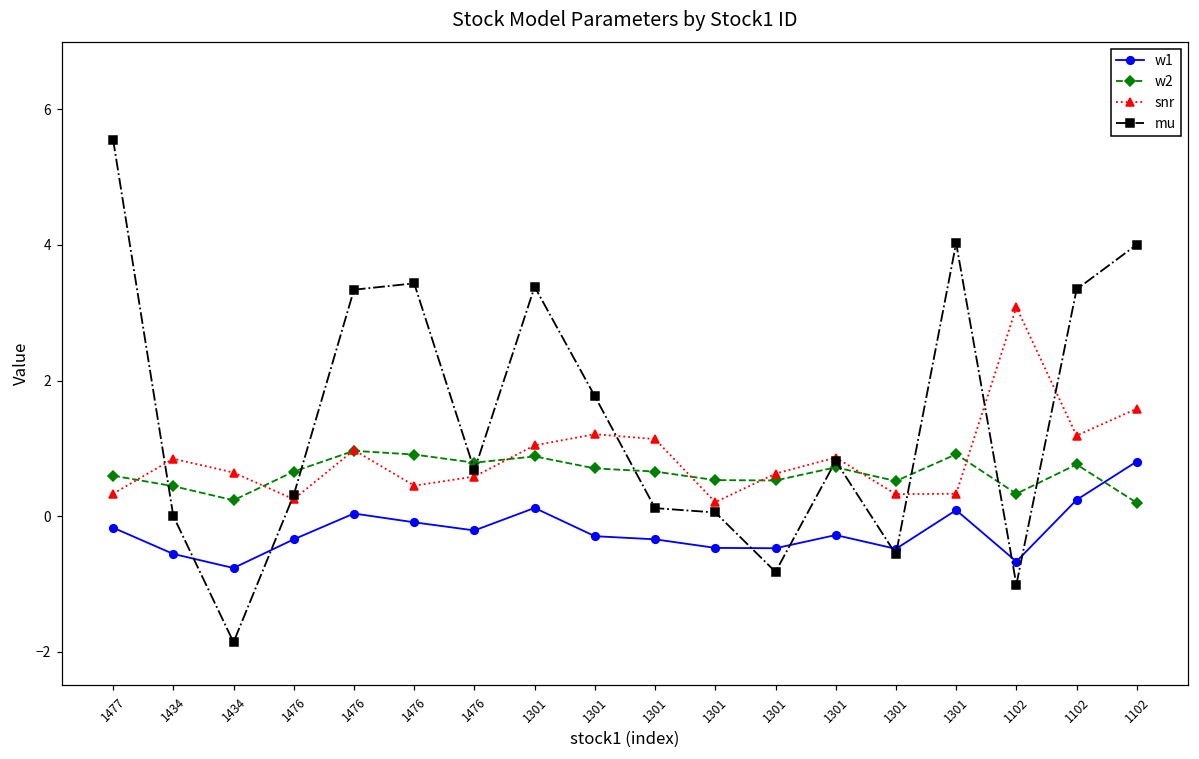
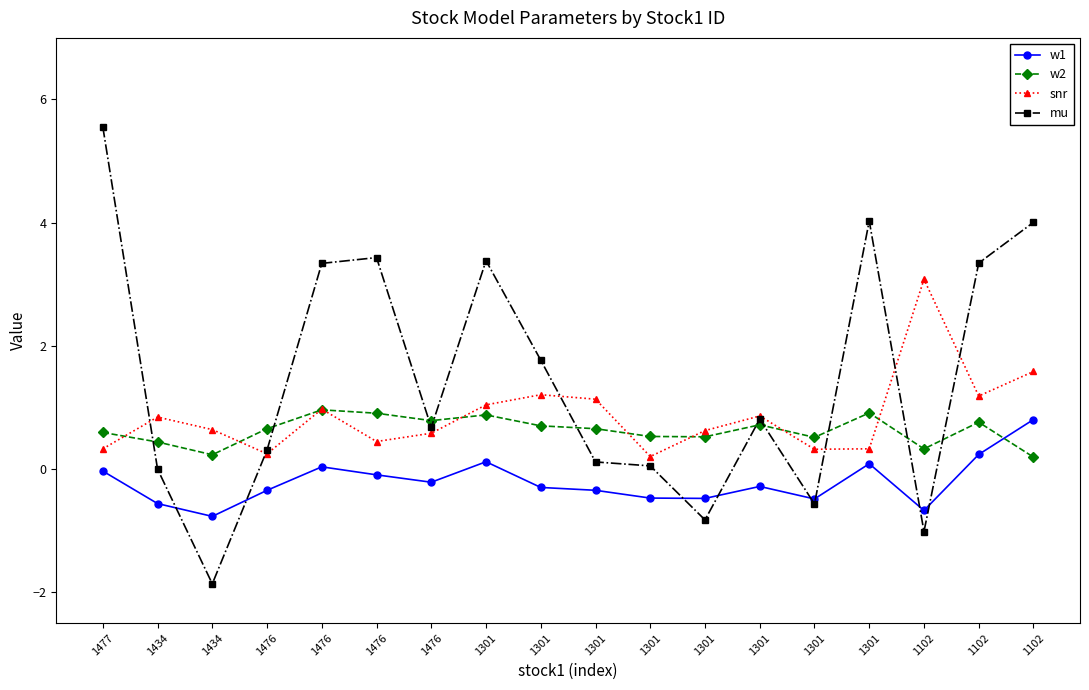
  {
    "w1": {
-     "1477": -0.2
+     "1477": 0.0
    },
    "w2": {
      "1477": 0.6
    },
    "snr": {
      "1477": 0.3
    },
    "mu": {
      "1477": 5.6
    }
  }
